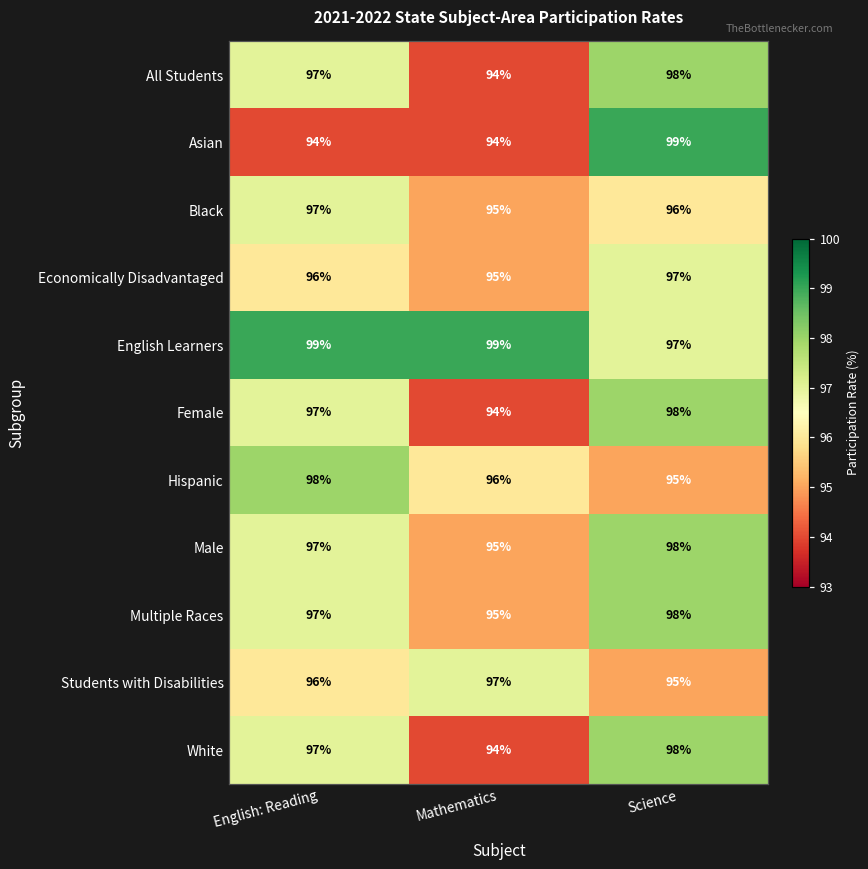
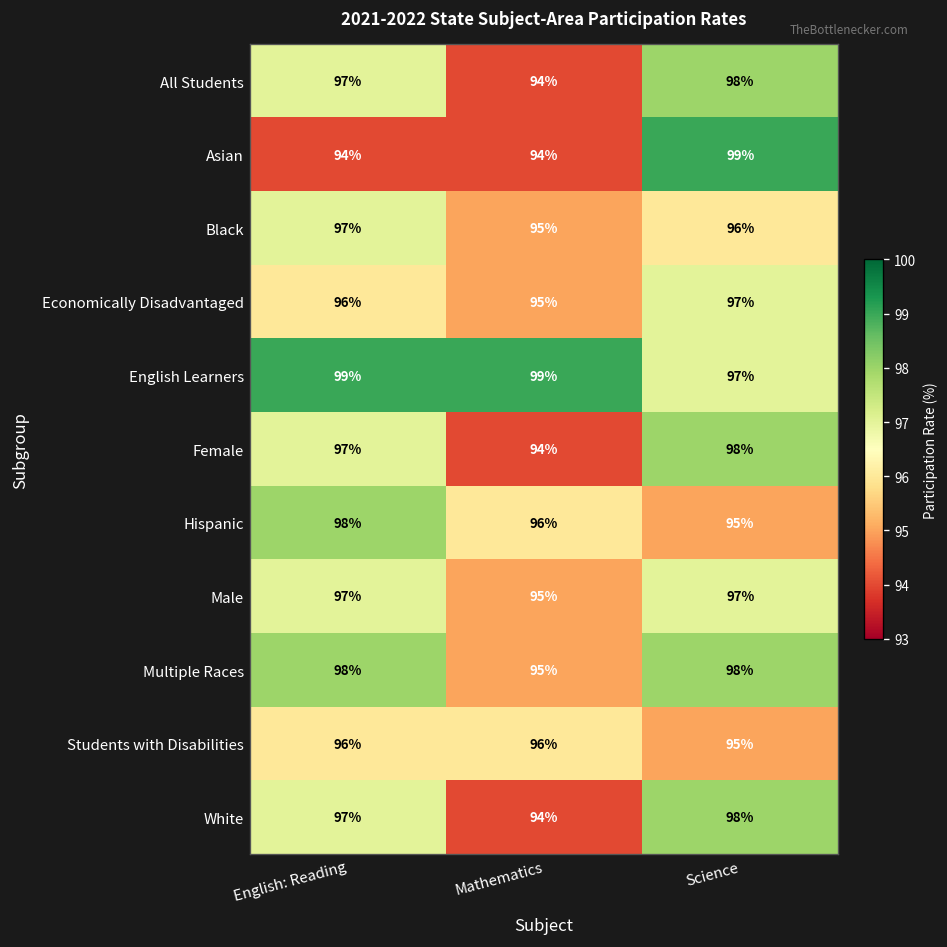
  {
    "All Students": {
      "English: Reading": "97%",
      "Mathematics": "94%",
      "Science": "98%"
    },
    "Asian": {
      "English: Reading": "94%",
      "Mathematics": "94%",
      "Science": "99%"
    },
    "Black": {
      "English: Reading": "97%",
      "Mathematics": "95%",
      "Science": "96%"
    },
    "Economically Disadvantaged": {
      "English: Reading": "96%",
      "Mathematics": "95%",
      "Science": "97%"
    },
    "English Learners": {
      "English: Reading": "99%",
      "Mathematics": "99%",
      "Science": "97%"
    },
    "Female": {
      "English: Reading": "97%",
      "Mathematics": "94%",
      "Science": "98%"
    },
    "Hispanic": {
      "English: Reading": "98%",
      "Mathematics": "96%",
      "Science": "95%"
    },
    "Male": {
      "English: Reading": "97%",
      "Mathematics": "95%",
-     "Science": "98%"
+     "Science": "97%"
    },
    "Multiple Races": {
-     "English: Reading": "97%",
+     "English: Reading": "98%",
      "Mathematics": "95%",
      "Science": "98%"
    },
    "Students with Disabilities": {
      "English: Reading": "96%",
-     "Mathematics": "97%",
+     "Mathematics": "96%",
      "Science": "95%"
    },
    "White": {
      "English: Reading": "97%",
      "Mathematics": "94%",
      "Science": "98%"
    }
  }
